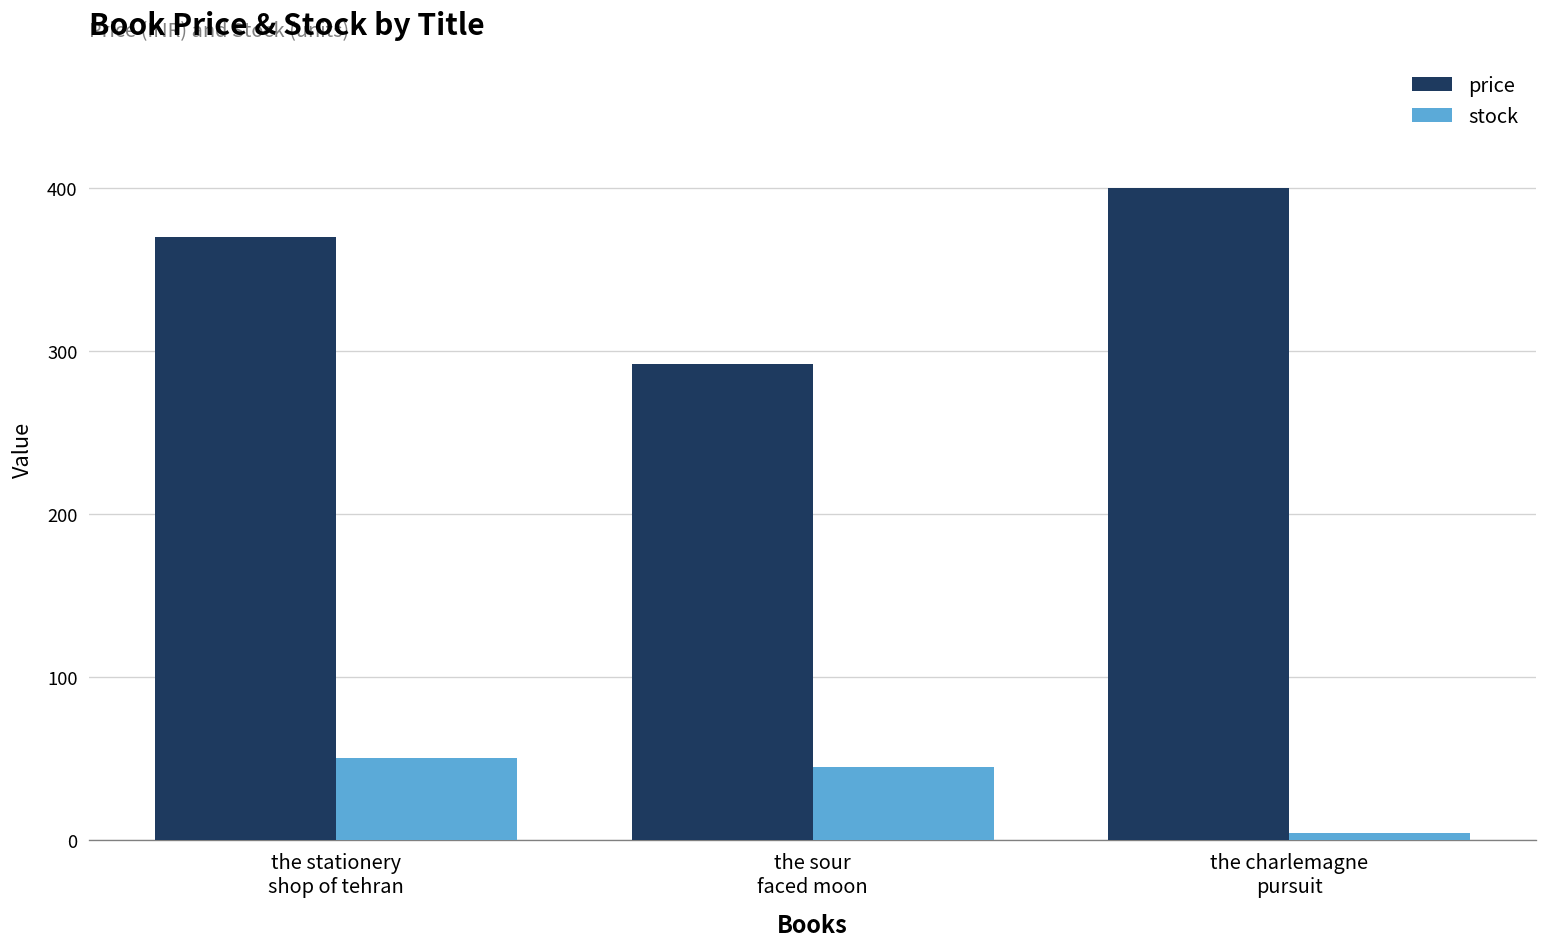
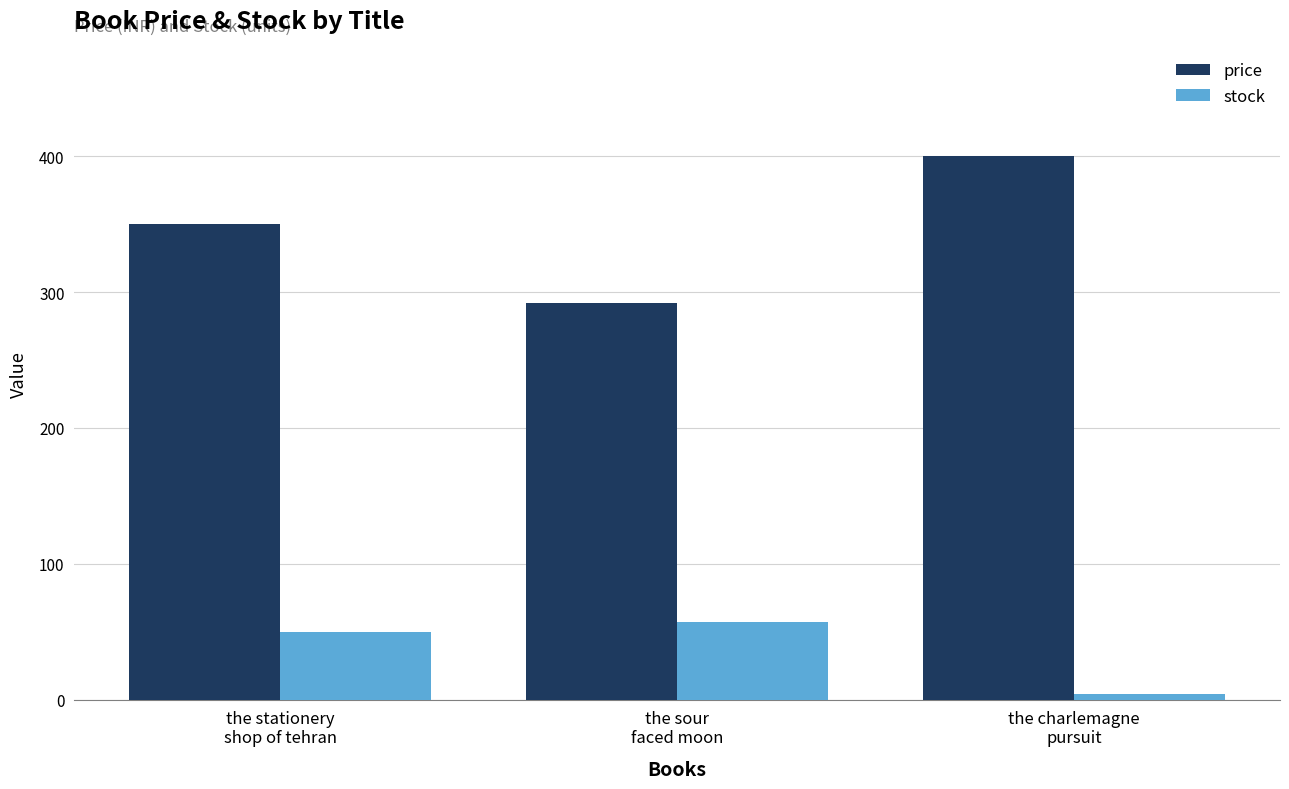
  {
    "price": {
-     "the stationery shop of tehran": 370,
+     "the stationery shop of tehran": 350,
      "the sour faced moon": 292,
      "the charlemagne pursuit": 400
    },
    "stock": {
      "the stationery shop of tehran": 50,
-     "the sour faced moon": 45,
+     "the sour faced moon": 57,
      "the charlemagne pursuit": 4
    }
  }
